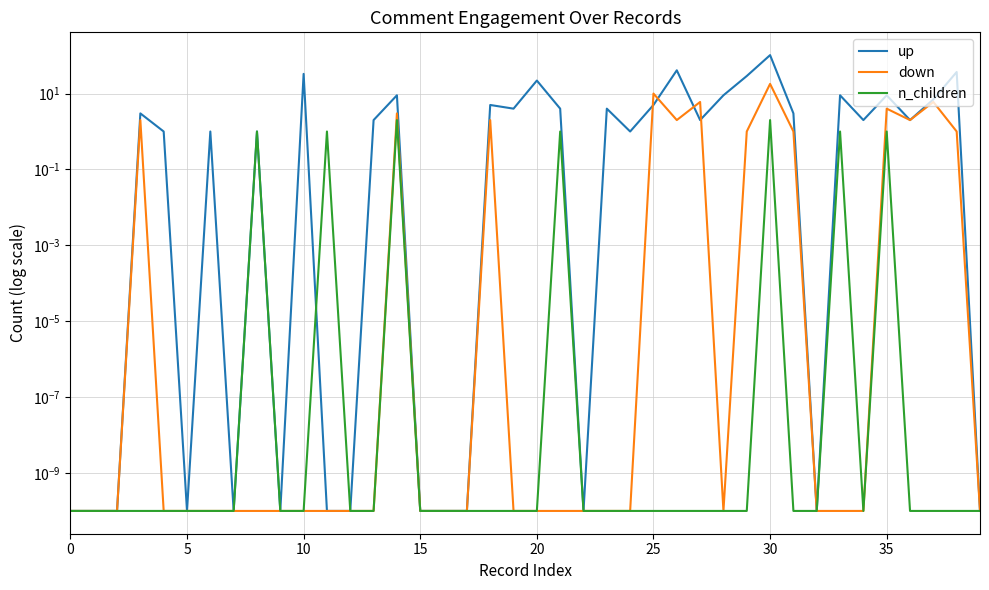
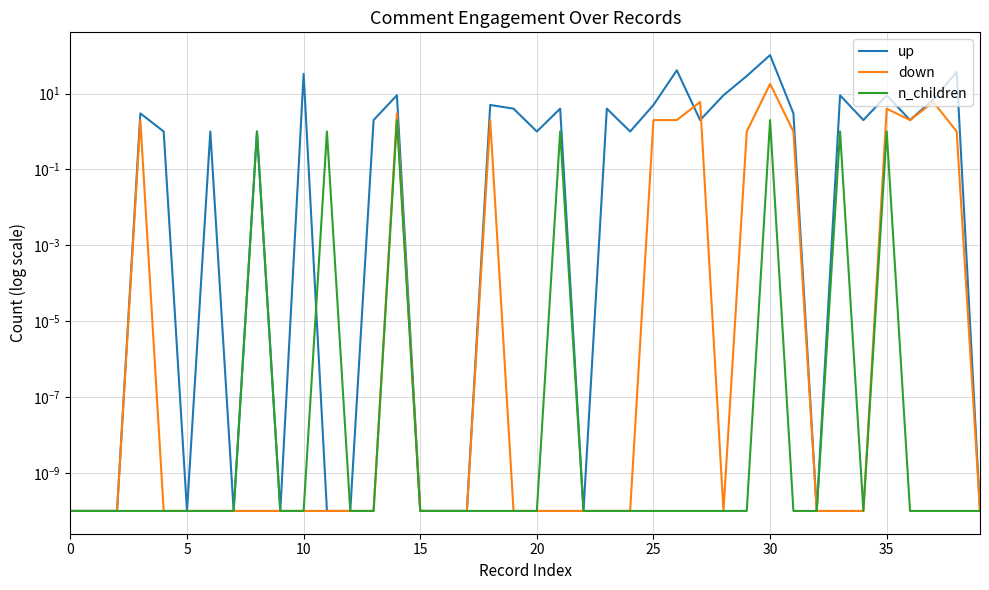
  {
    "up": {
      "10": 30,
-     "20": 20,
+     "20": 1,
      "25": 5,
      "30": 100
    },
    "down": {
-     "25": 10,
+     "25": 2,
      "30": 20,
      "35": 4
    },
    "n_children": {
      "25": 0.00000000010,
      "30": 2,
      "35": 1
    }
  }
